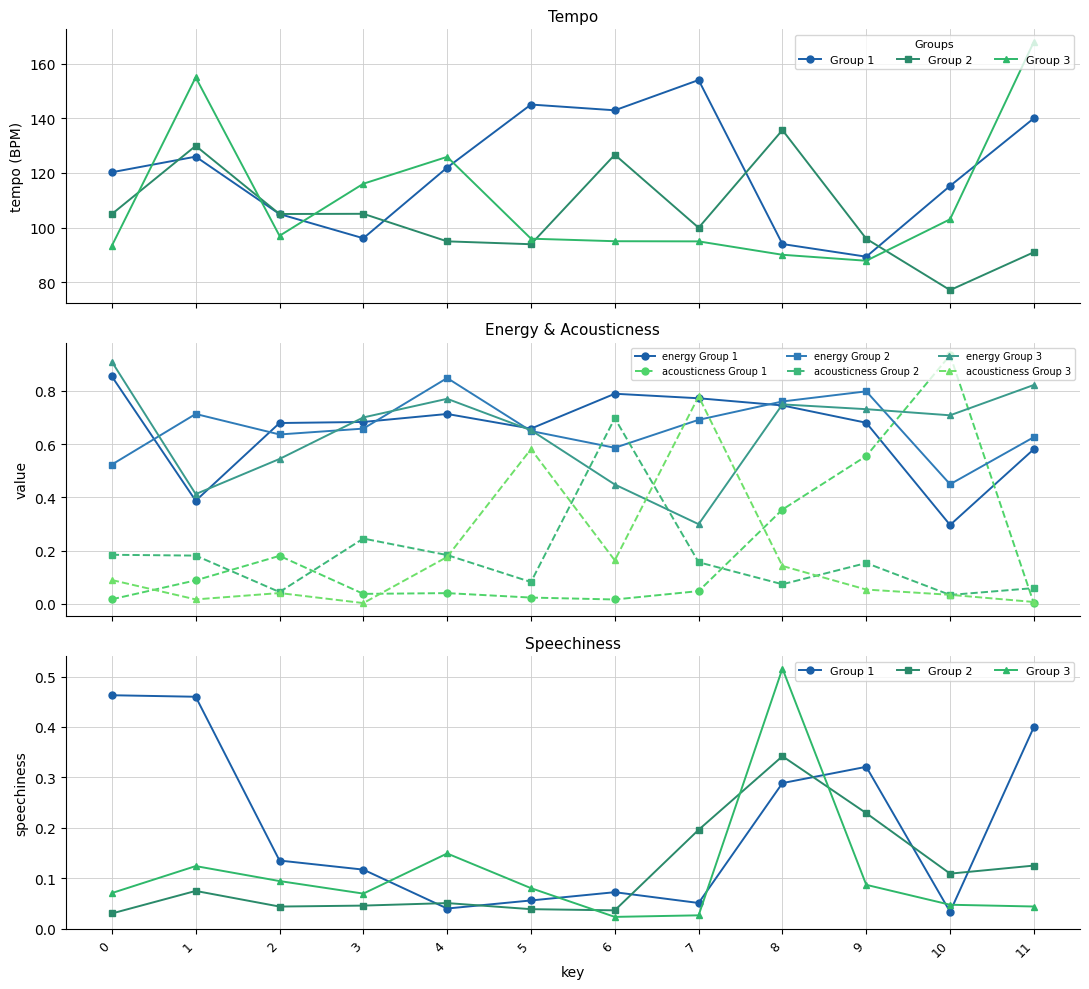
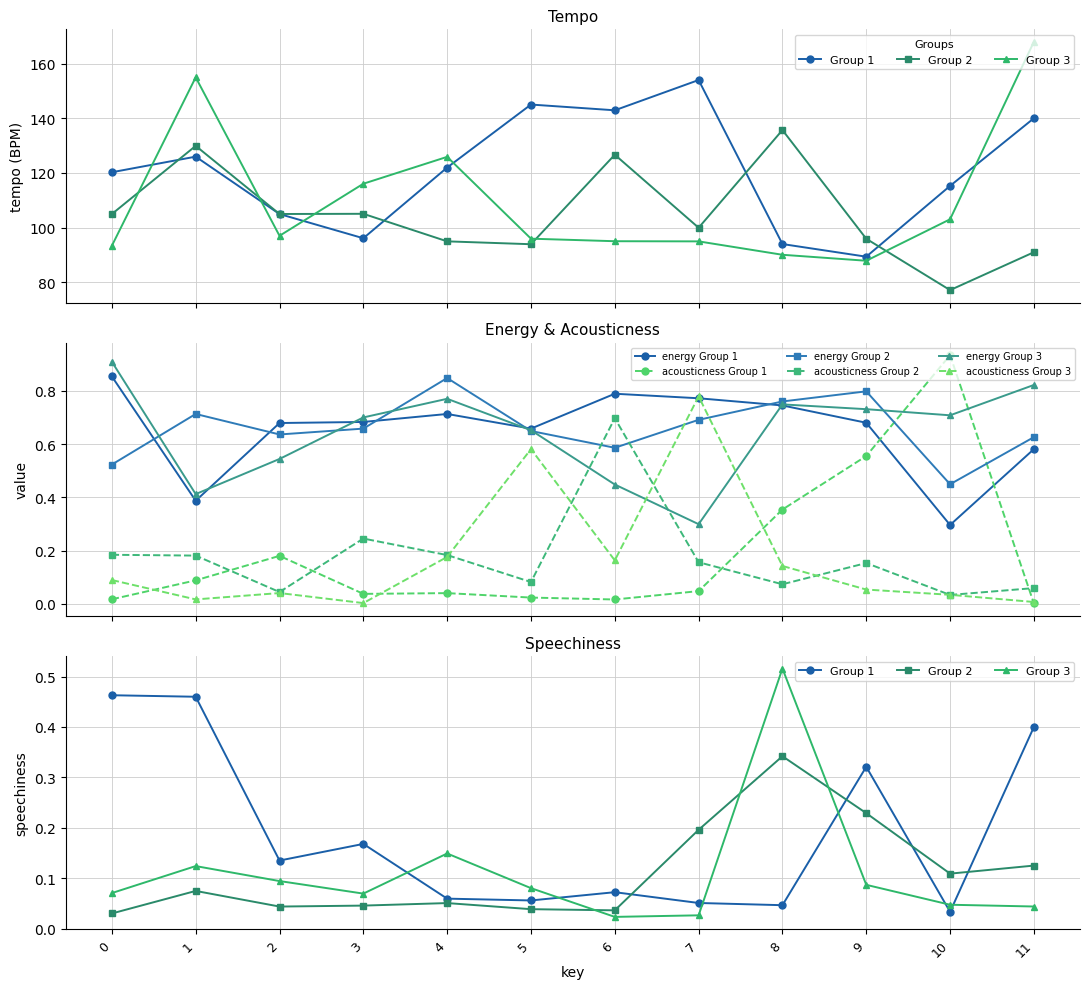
  {
    "Speechiness": {
      "Group 1": {
        "0": 0.46,
        "1": 0.46,
        "2": 0.14,
-       "3": 0.12,
-       "4": 0.04,
+       "3": 0.17,
+       "4": 0.06,
        "5": 0.06,
        "6": 0.07,
        "7": 0.05,
-       "8": 0.29,
+       "8": 0.05,
        "9": 0.32,
        "10": 0.03,
        "11": 0.40
      }
    }
  }
